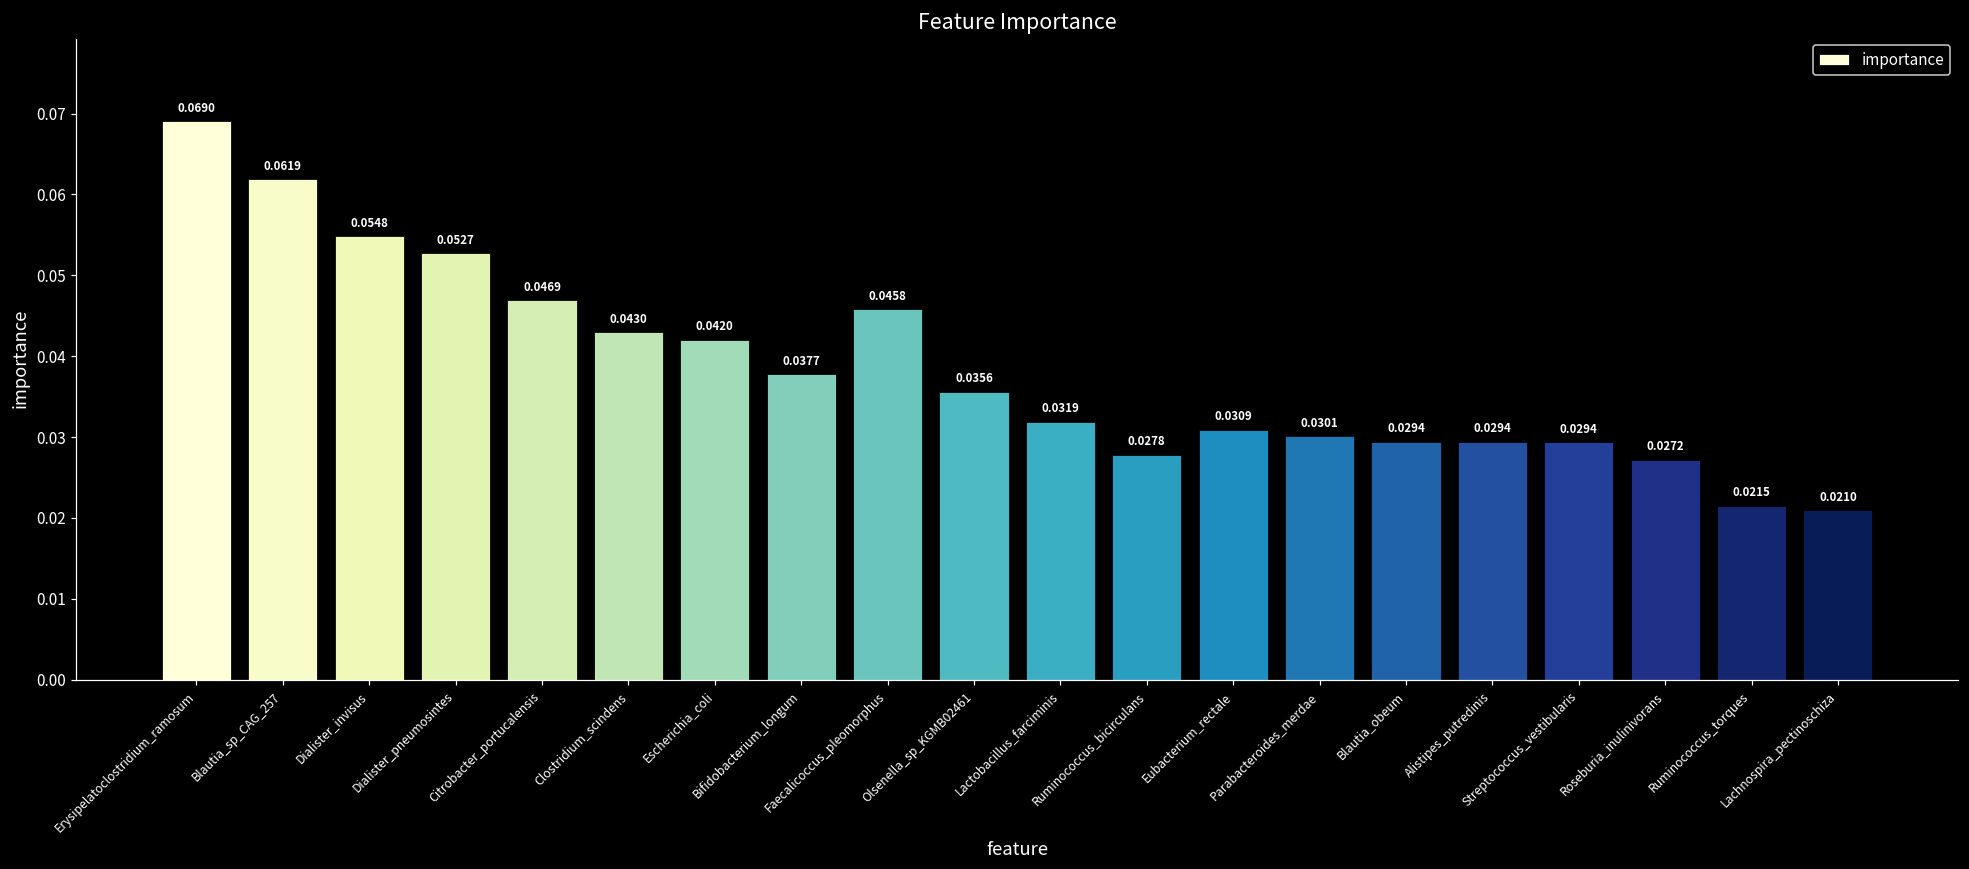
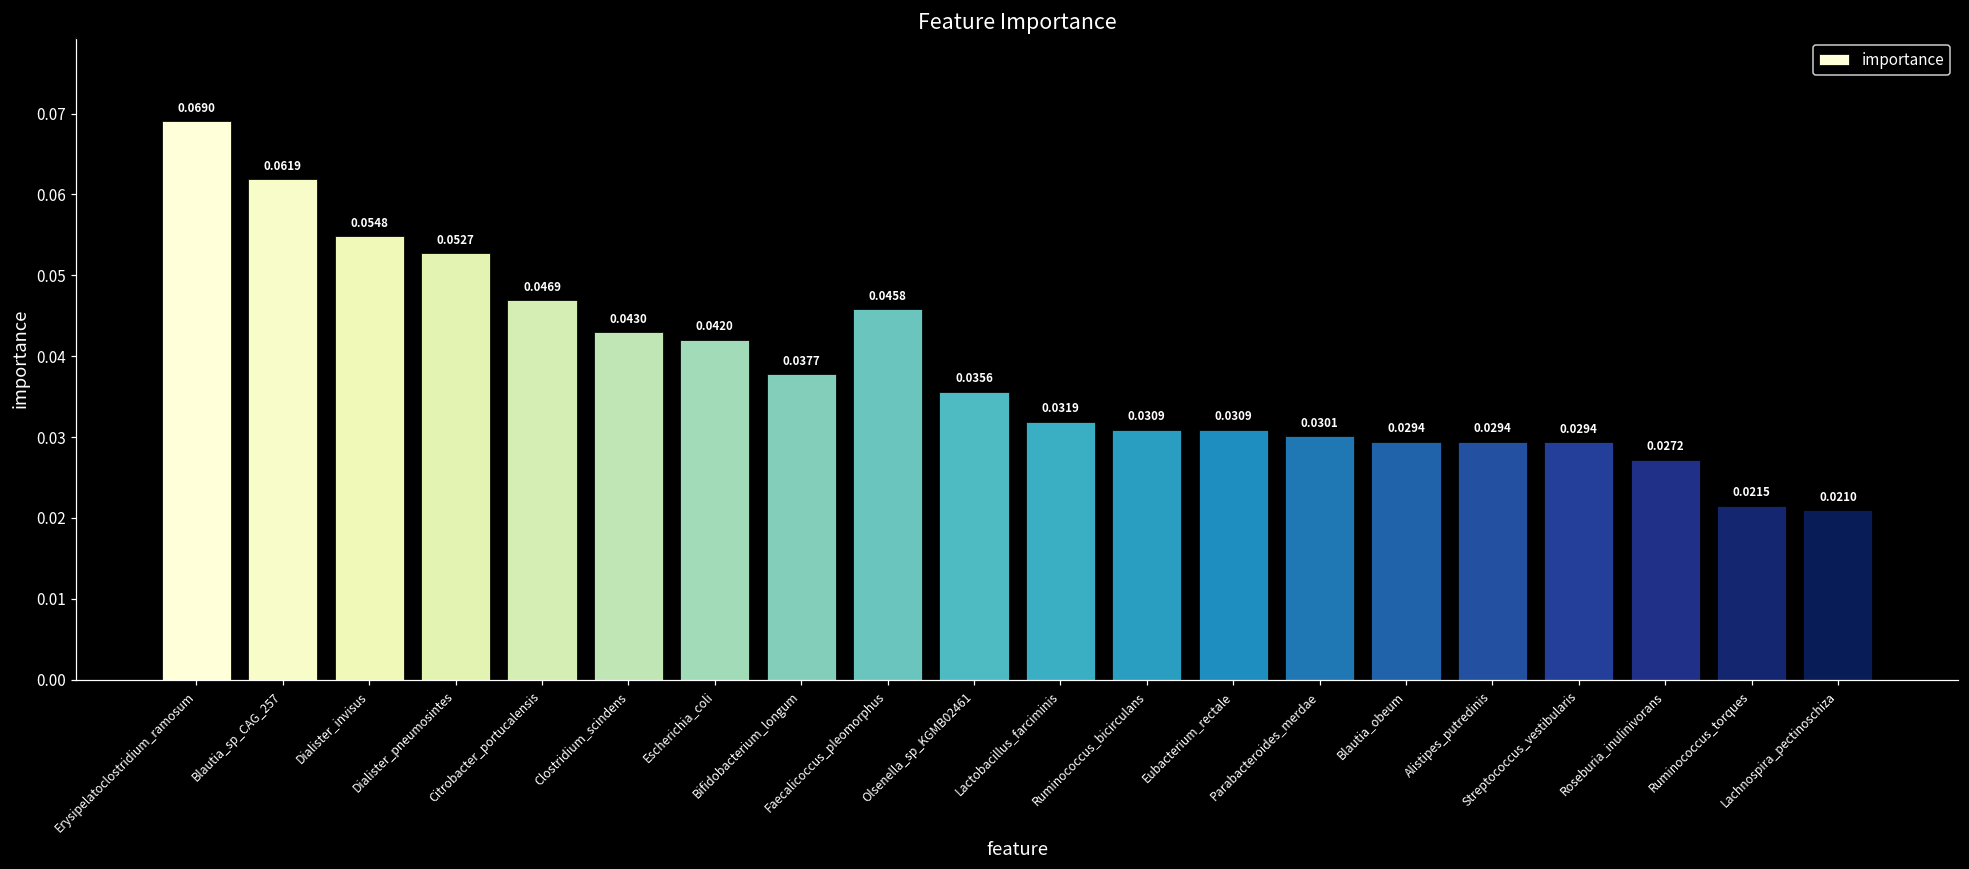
  {
    "Erysipelatoclostridium_ramosum": 0.0690,
    "Blautia_sp_CAG_257": 0.0619,
    "Dialister_invisus": 0.0548,
    "Dialister_pneumosintes": 0.0527,
    "Citrobacter_portucalensis": 0.0469,
    "Clostridium_scindens": 0.0430,
    "Escherichia_coli": 0.0420,
    "Bifidobacterium_longum": 0.0377,
    "Faecalicoccus_pleomorphus": 0.0458,
    "Olsenella_sp_KGMB02461": 0.0356,
    "Lactobacillus_farciminis": 0.0319,
-   "Ruminococcus_bicirculans": 0.0278,
+   "Ruminococcus_bicirculans": 0.0309,
    "Eubacterium_rectale": 0.0309,
    "Parabacteroides_merdae": 0.0301,
    "Blautia_obeum": 0.0294,
    "Alistipes_putredinis": 0.0294,
    "Streptococcus_vestibularis": 0.0294,
    "Roseburia_inulinivorans": 0.0272,
    "Ruminococcus_torques": 0.0215,
    "Lachnospira_pectinoschiza": 0.0210
  }
